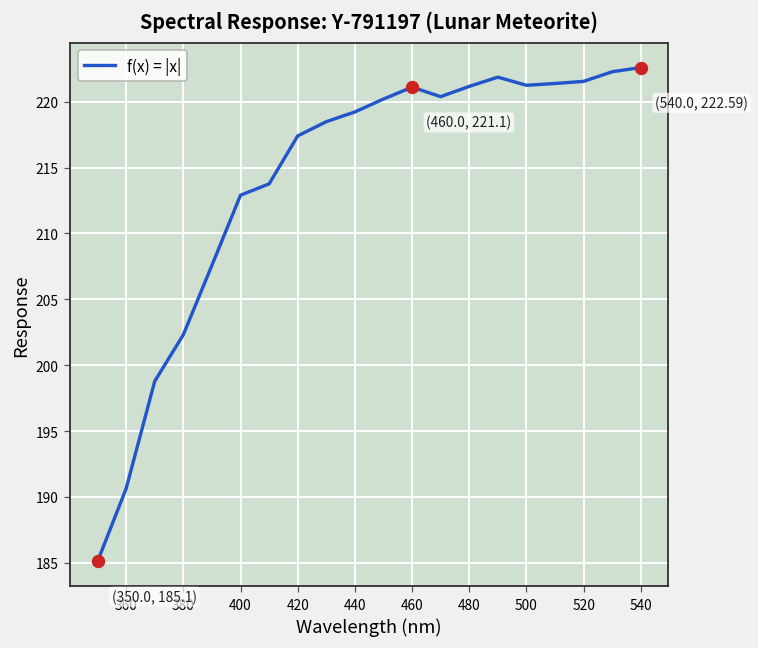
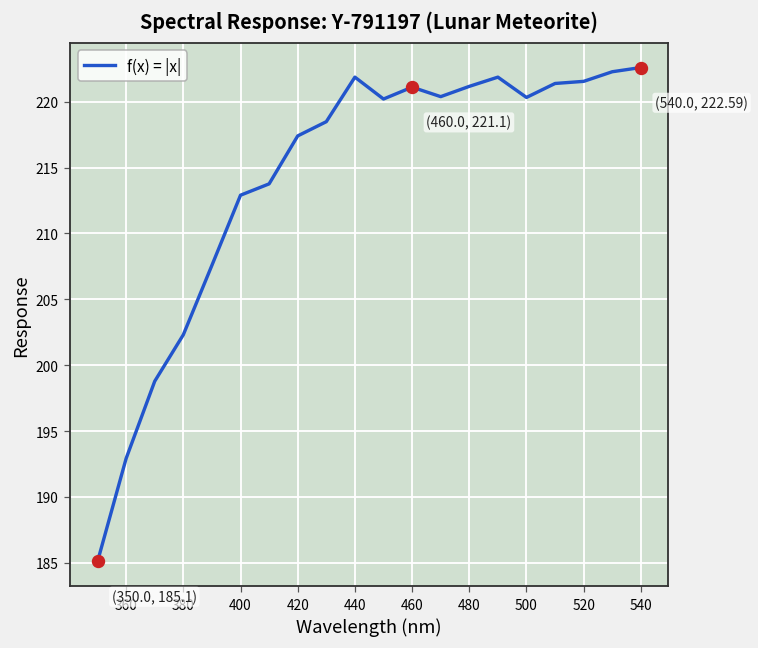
  {
    "f(x) = |x|": {
-     "360": 190.6,
+     "360": 192.9,
      "380": 202.3,
      "400": 212.9,
      "420": 217.4,
-     "440": 219.2,
+     "440": 221.9,
      "480": 221.2,
-     "500": 221.2,
+     "500": 220.3,
      "520": 221.5
    }
  }
